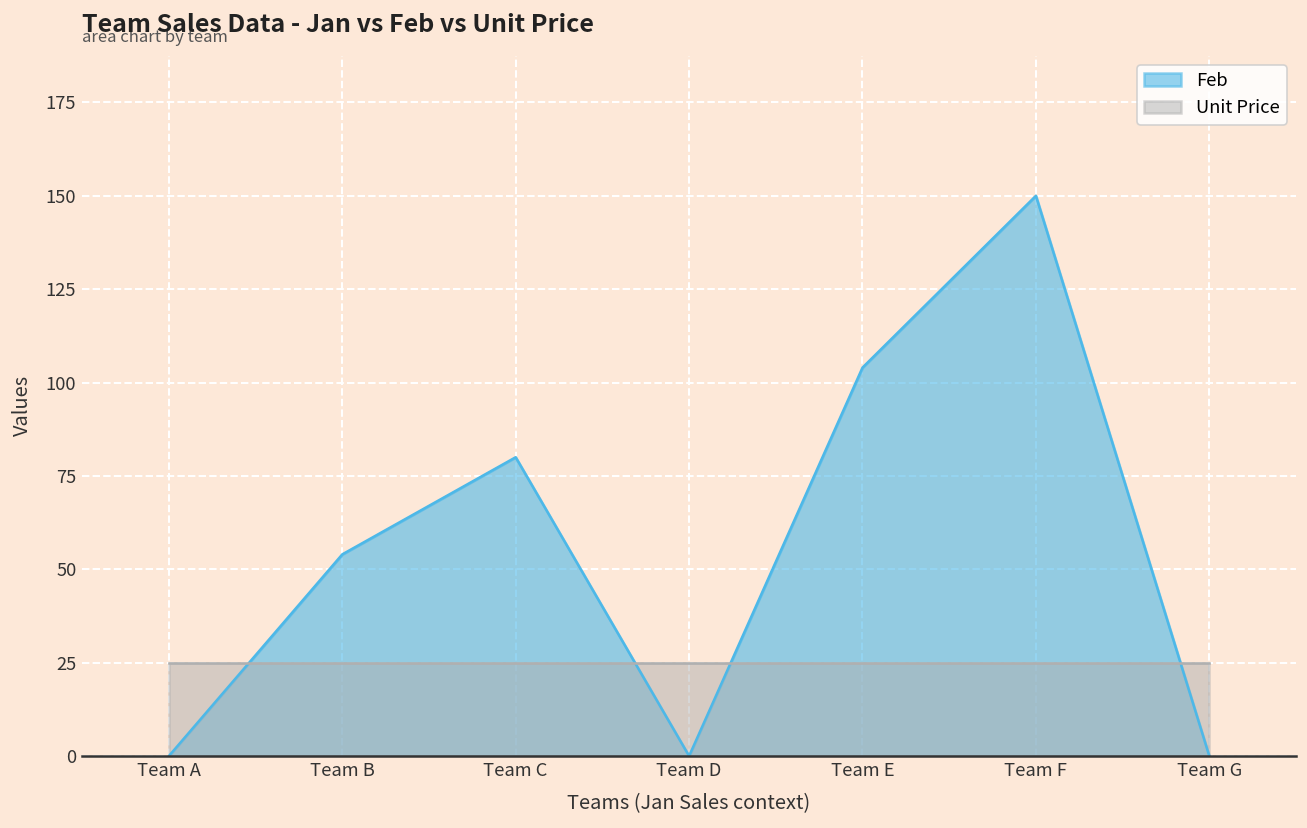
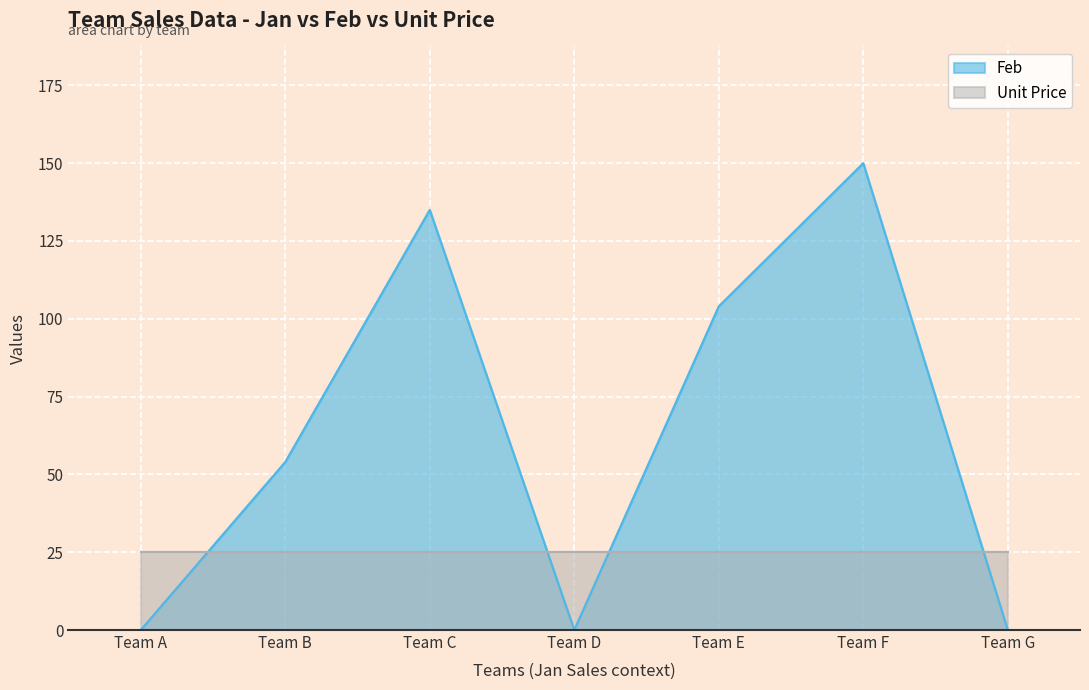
  {
    "Feb": {
      "Team A": 0,
      "Team B": 54,
-     "Team C": 80,
+     "Team C": 135,
      "Team D": 0,
      "Team E": 104,
      "Team F": 150,
      "Team G": 0
    },
    "Unit Price": {
      "Team A": 25,
      "Team B": 25,
      "Team C": 25,
      "Team D": 25,
      "Team E": 25,
      "Team F": 25,
      "Team G": 25
    }
  }
